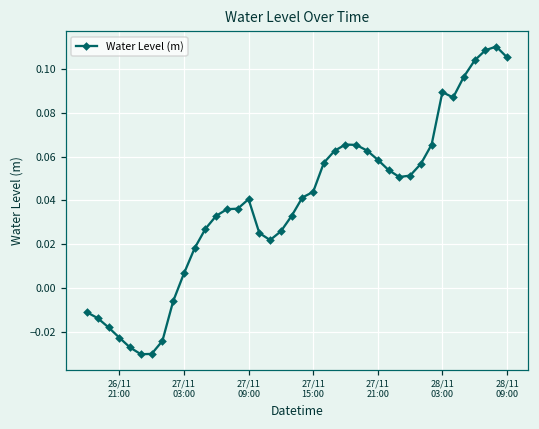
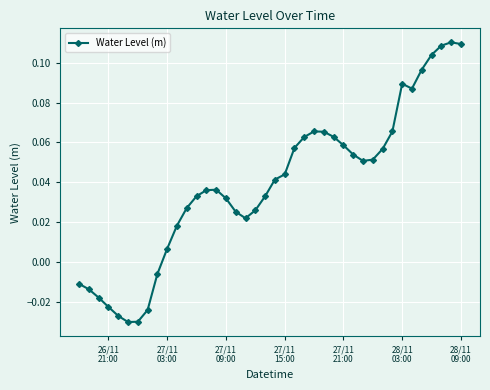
  {
    "26/11 21:00": -0.023,
    "27/11 03:00": 0.007,
-   "27/11 09:00": 0.041,
+   "27/11 09:00": 0.032,
    "27/11 15:00": 0.044,
    "27/11 21:00": 0.059,
    "28/11 03:00": 0.089,
-   "28/11 09:00": 0.105
+   "28/11 09:00": 0.109
  }
